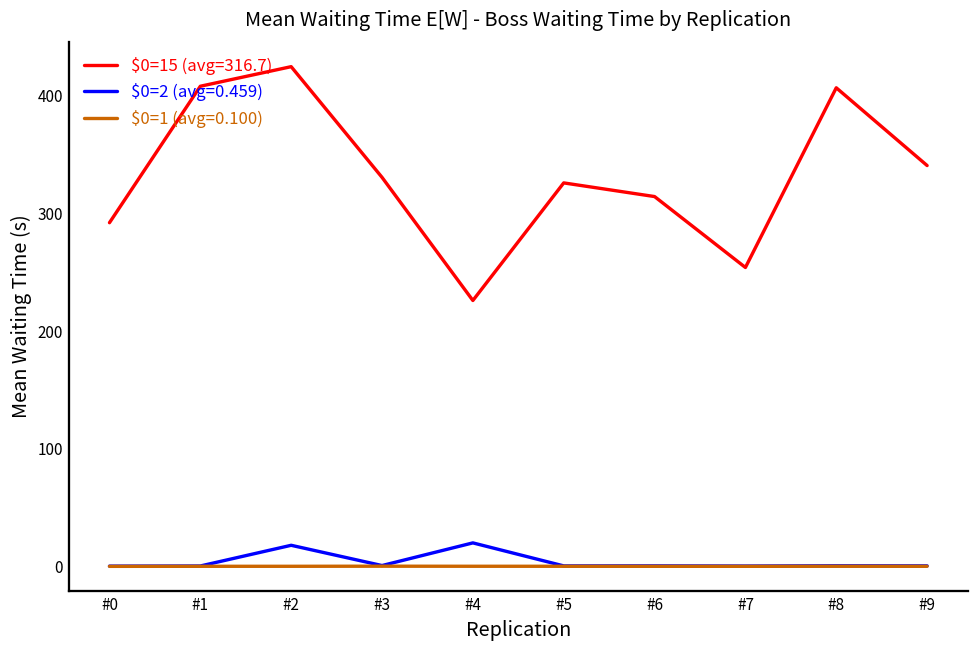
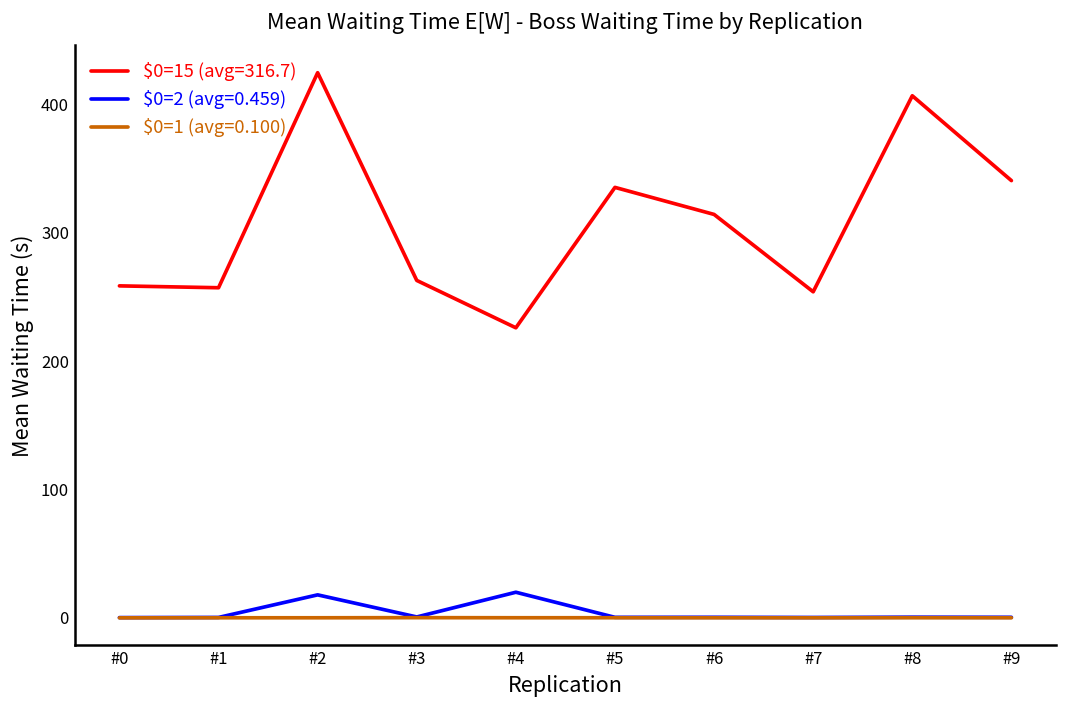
  {
    "$0=15 (avg=316.7)": {
-     "#0": 292,
-     "#1": 408,
+     "#0": 259,
+     "#1": 257,
      "#2": 425,
-     "#3": 331,
+     "#3": 263,
      "#4": 226,
-     "#5": 326,
+     "#5": 335,
      "#6": 314,
      "#7": 254,
      "#8": 407,
      "#9": 341
    },
    "$0=2 (avg=0.459)": {
      "#2": 18,
      "#4": 20
    },
    "$0=1 (avg=0.100)": {
      "#2": 0,
      "#4": 0
    }
  }
